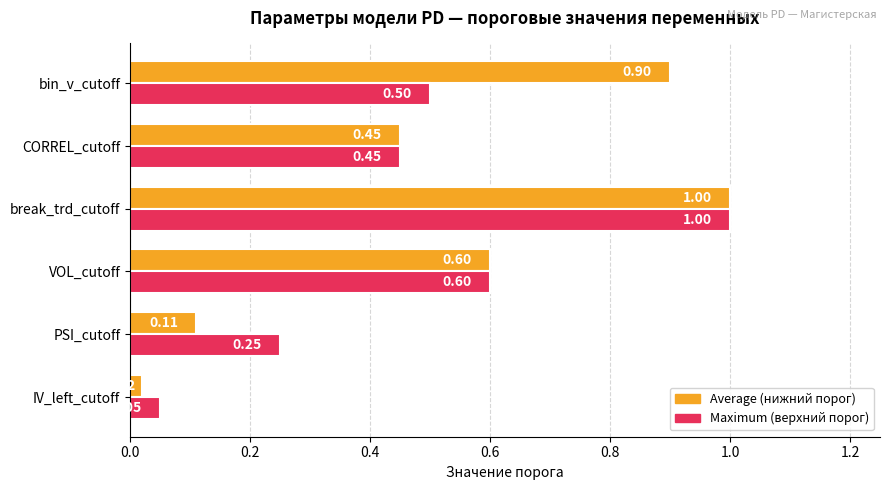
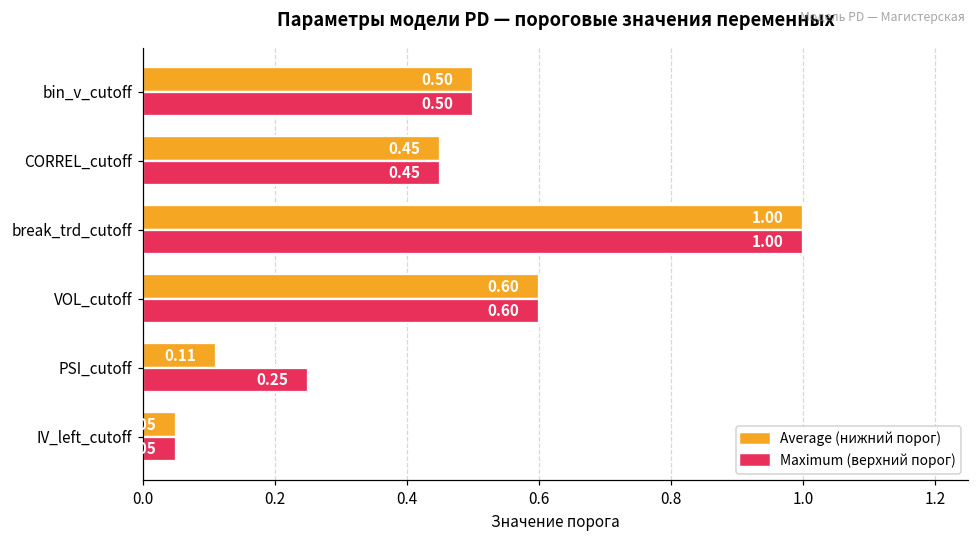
  {
    "Average (нижний порог)": {
-     "bin_v_cutoff": 0.90,
+     "bin_v_cutoff": 0.50,
      "CORREL_cutoff": 0.45,
      "break_trd_cutoff": 1.00,
      "VOL_cutoff": 0.60,
      "PSI_cutoff": 0.11,
-     "IV_left_cutoff": 0.02
+     "IV_left_cutoff": 0.05
    },
    "Maximum (верхний порог)": {
      "bin_v_cutoff": 0.50,
      "CORREL_cutoff": 0.45,
      "break_trd_cutoff": 1.00,
      "VOL_cutoff": 0.60,
      "PSI_cutoff": 0.25
    }
  }
